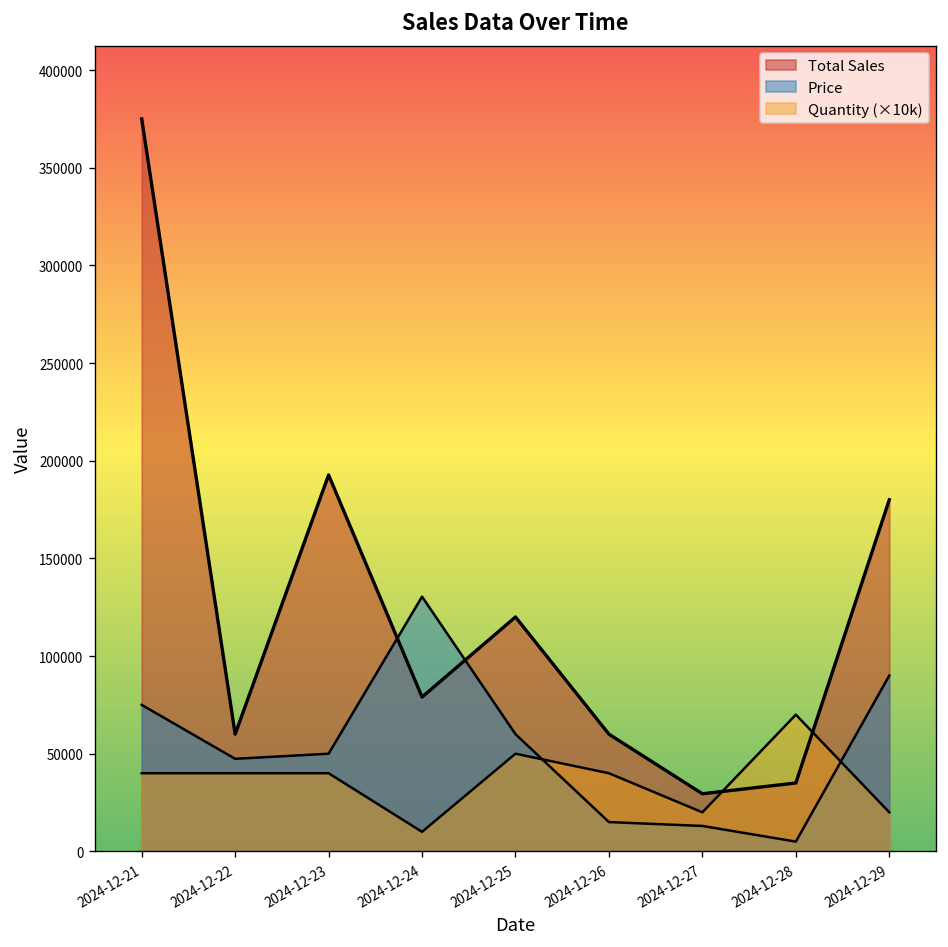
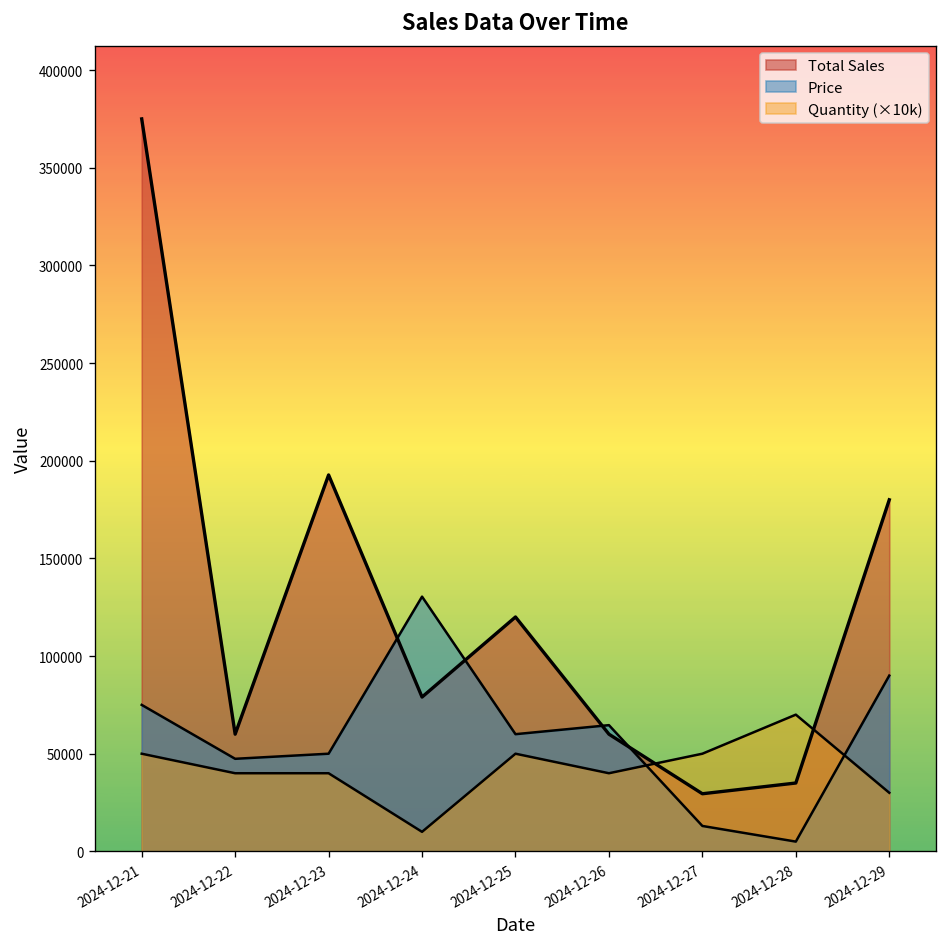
  {
    "Total Sales": {
      "2024-12-21": 375000,
      "2024-12-22": 60000,
      "2024-12-23": 193000,
      "2024-12-24": 79000,
      "2024-12-25": 120000,
      "2024-12-26": 60000,
      "2024-12-27": 30000,
      "2024-12-28": 35000,
      "2024-12-29": 180000
    },
    "Price": {
      "2024-12-21": 75000,
      "2024-12-22": 47000,
      "2024-12-23": 50000,
      "2024-12-24": 130000,
      "2024-12-25": 60000,
-     "2024-12-26": 15000,
+     "2024-12-26": 65000,
      "2024-12-27": 13000,
      "2024-12-28": 5000,
      "2024-12-29": 90000
    },
    "Quantity (×10k)": {
-     "2024-12-21": 40000,
+     "2024-12-21": 50000,
      "2024-12-22": 40000,
      "2024-12-23": 40000,
      "2024-12-24": 10000,
      "2024-12-25": 50000,
      "2024-12-26": 40000,
-     "2024-12-27": 20000,
+     "2024-12-27": 50000,
      "2024-12-28": 70000,
-     "2024-12-29": 20000
+     "2024-12-29": 30000
    }
  }
